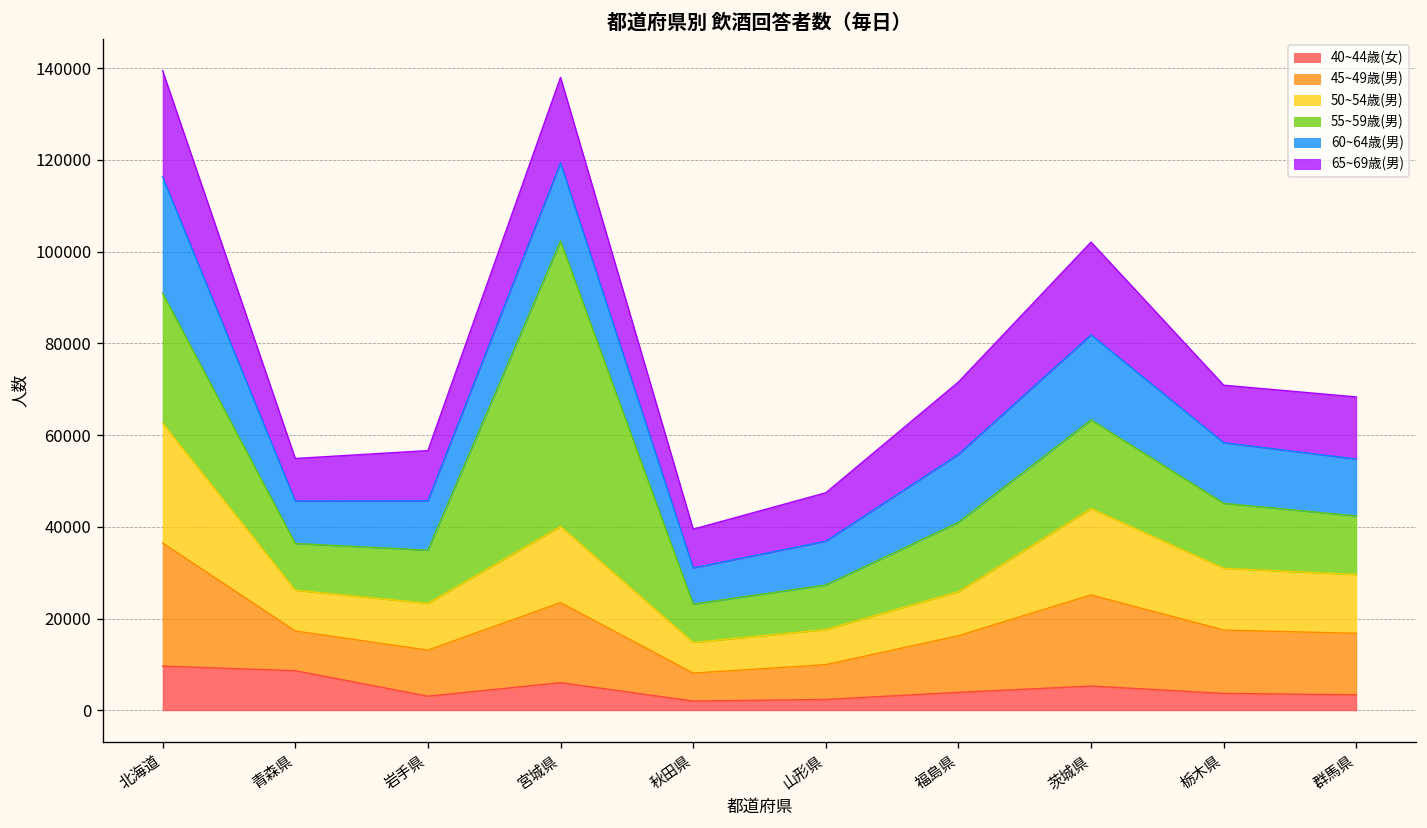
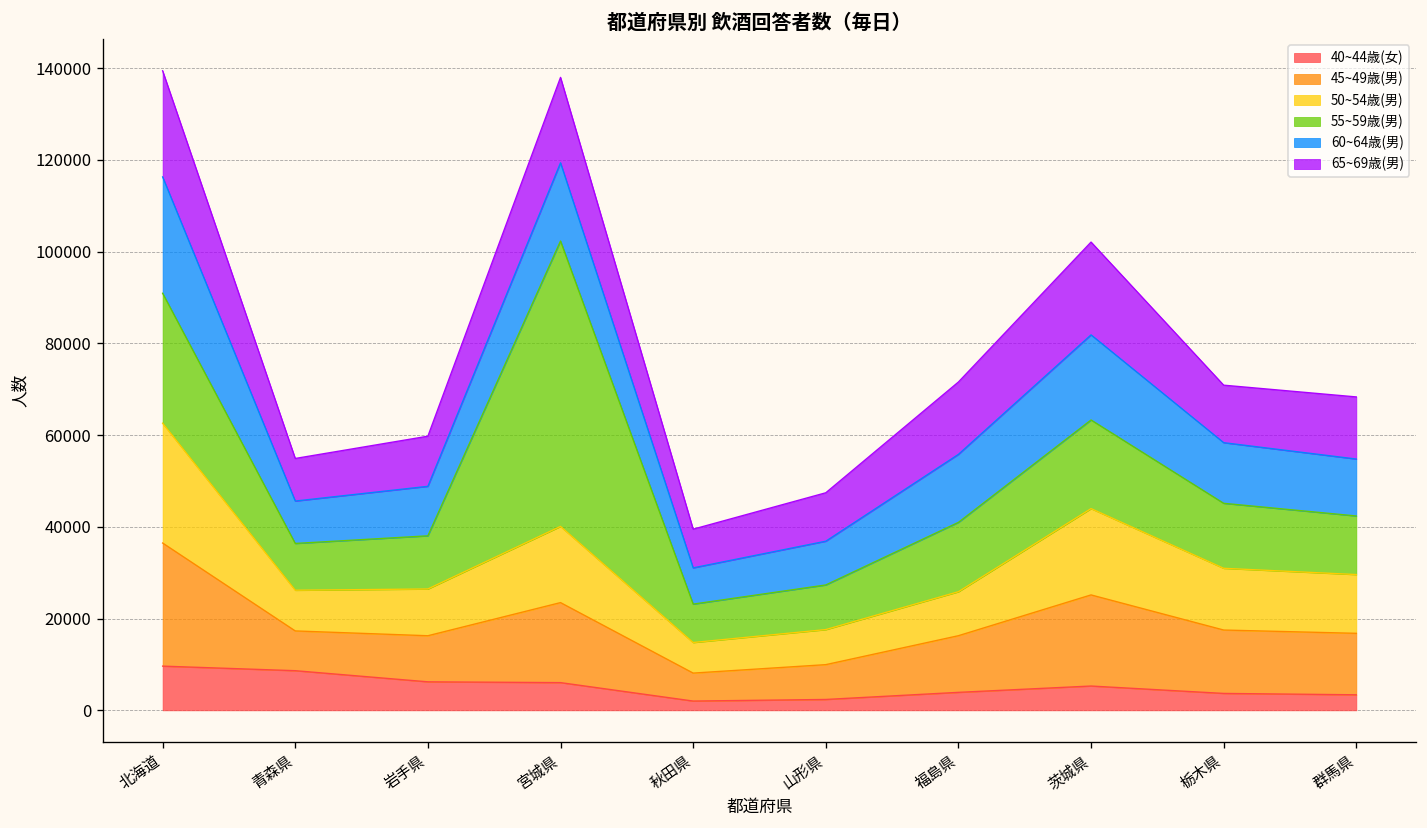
  {
    "40~44歳(女)": {
      "北海道": 10000,
      "青森県": 9000,
-     "岩手県": 3000,
+     "岩手県": 6000,
      "宮城県": 6000,
      "秋田県": 2000,
      "山形県": 2000,
      "福島県": 4000,
      "茨城県": 5000,
      "栃木県": 4000,
      "群馬県": 3000
    },
    "45~49歳(男)": {
      "北海道": 27000,
      "青森県": 9000,
      "岩手県": 10000,
      "宮城県": 17000,
      "秋田県": 6000,
      "山形県": 8000,
      "福島県": 12000,
      "茨城県": 20000,
      "栃木県": 14000,
      "群馬県": 13000
    },
    "50~54歳(男)": {
      "北海道": 26000,
      "青森県": 9000,
      "岩手県": 10000,
      "宮城県": 17000,
      "秋田県": 7000,
      "山形県": 8000,
      "福島県": 10000,
      "茨城県": 19000,
      "栃木県": 13000,
      "群馬県": 13000
    },
    "55~59歳(男)": {
      "北海道": 28000,
      "青森県": 10000,
      "岩手県": 12000,
      "宮城県": 62000,
      "秋田県": 8000,
      "山形県": 10000,
      "福島県": 15000,
      "茨城県": 19000,
      "栃木県": 14000,
      "群馬県": 13000
    },
    "60~64歳(男)": {
      "北海道": 25000,
      "青森県": 9000,
      "岩手県": 11000,
      "宮城県": 17000,
      "秋田県": 8000,
      "山形県": 10000,
      "福島県": 15000,
      "茨城県": 19000,
      "栃木県": 13000,
      "群馬県": 12000
    },
    "65~69歳(男)": {
      "北海道": 23000,
      "青森県": 9000,
      "岩手県": 11000,
      "宮城県": 19000,
      "秋田県": 8000,
      "山形県": 11000,
      "福島県": 16000,
      "茨城県": 20000,
      "栃木県": 13000,
      "群馬県": 14000
    }
  }
